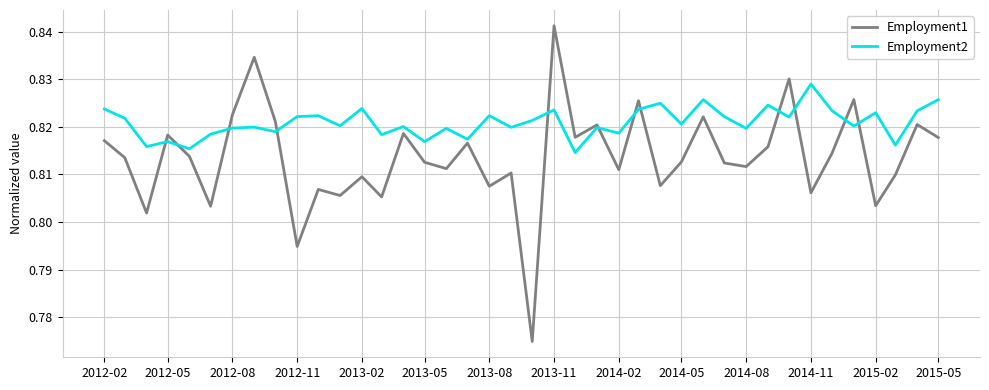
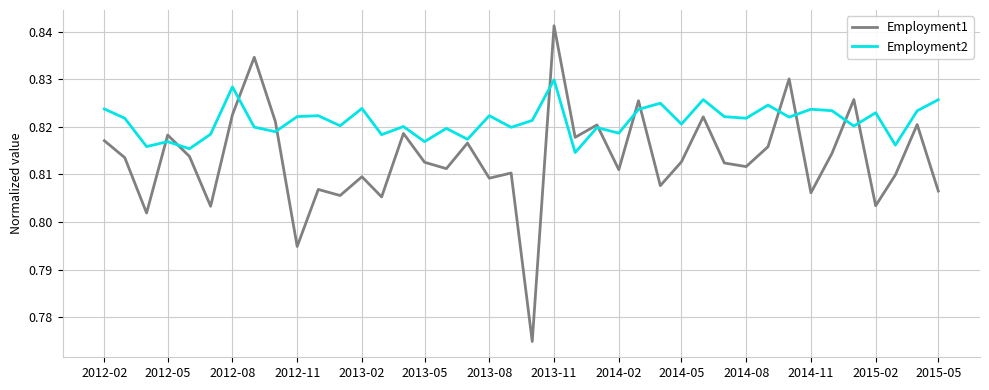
  {
    "Employment1": {
      "2012-02": 0.817,
      "2012-05": 0.818,
      "2012-08": 0.823,
      "2012-11": 0.795,
      "2013-02": 0.810,
      "2013-05": 0.813,
-     "2013-08": 0.808,
+     "2013-08": 0.809,
      "2013-11": 0.841,
      "2014-02": 0.811,
      "2014-05": 0.813,
      "2014-08": 0.812,
      "2014-11": 0.806,
      "2015-02": 0.803,
-     "2015-05": 0.818
+     "2015-05": 0.806
    },
    "Employment2": {
      "2012-02": 0.824,
      "2012-05": 0.817,
-     "2012-08": 0.820,
+     "2012-08": 0.828,
      "2012-11": 0.822,
      "2013-02": 0.824,
      "2013-05": 0.817,
      "2013-08": 0.822,
-     "2013-11": 0.824,
+     "2013-11": 0.830,
      "2014-02": 0.819,
      "2014-05": 0.821,
-     "2014-08": 0.820,
-     "2014-11": 0.829,
+     "2014-08": 0.822,
+     "2014-11": 0.824,
      "2015-02": 0.823,
      "2015-05": 0.826
    }
  }
